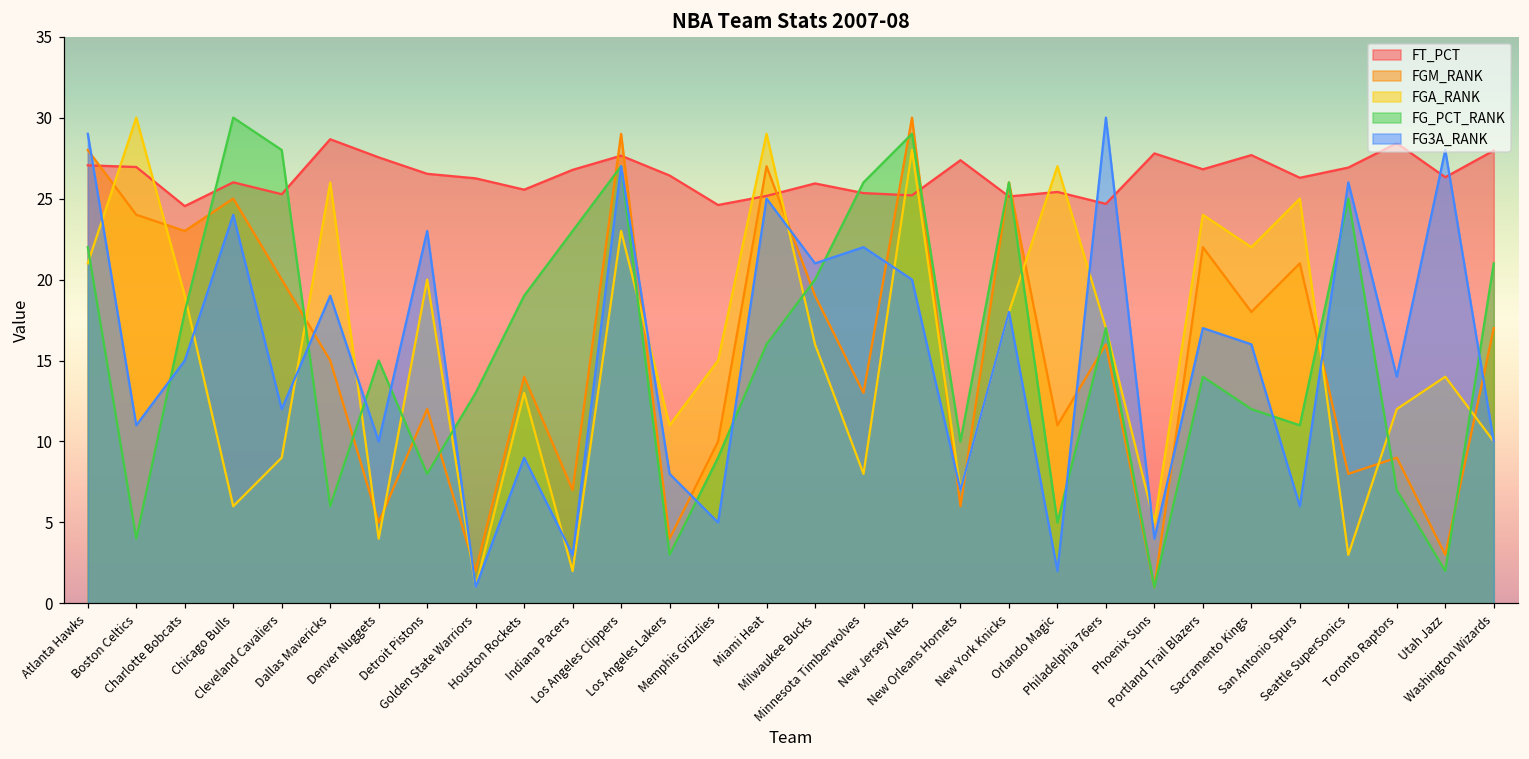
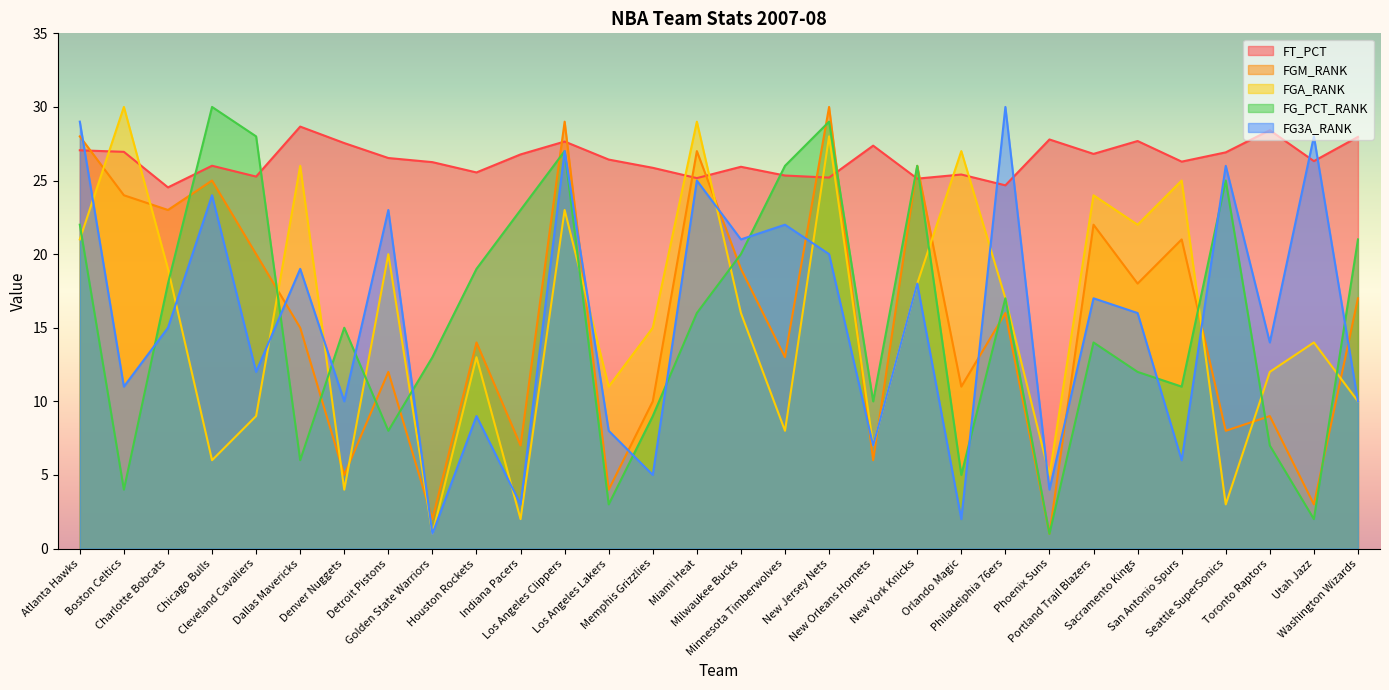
  {
    "FT_PCT": {
      "Atlanta Hawks": 27.1,
      "Boston Celtics": 27.0,
      "Charlotte Bobcats": 24.5,
      "Chicago Bulls": 26.0,
      "Cleveland Cavaliers": 25.3,
      "Dallas Mavericks": 28.7,
      "Denver Nuggets": 27.5,
      "Detroit Pistons": 26.5,
      "Golden State Warriors": 26.3,
      "Houston Rockets": 25.6,
      "Indiana Pacers": 26.8,
      "Los Angeles Clippers": 27.7,
      "Los Angeles Lakers": 26.4,
-     "Memphis Grizzlies": 24.6,
+     "Memphis Grizzlies": 25.9,
      "Milwaukee Bucks": 25.9,
      "Minnesota Timberwolves": 25.3,
      "New Jersey Nets": 25.2,
      "New Orleans Hornets": 27.4,
      "New York Knicks": 25.1,
      "Orlando Magic": 25.4,
      "Philadelphia 76ers": 24.7,
      "Phoenix Suns": 27.8,
      "Portland Trail Blazers": 26.8,
      "Sacramento Kings": 27.7,
      "San Antonio Spurs": 26.3,
      "Seattle SuperSonics": 26.9,
      "Utah Jazz": 26.3
    },
    "FG_PCT_RANK": {
      "Atlanta Hawks": 22.0,
      "Boston Celtics": 4.0,
      "Charlotte Bobcats": 18.0,
      "Chicago Bulls": 30.0,
      "Cleveland Cavaliers": 28.0,
      "Dallas Mavericks": 6.0,
      "Denver Nuggets": 15.0,
      "Detroit Pistons": 8.0,
      "Golden State Warriors": 13.0,
      "Houston Rockets": 19.0,
      "Indiana Pacers": 23.0,
      "Los Angeles Lakers": 3.0,
      "Memphis Grizzlies": 9.0,
      "Miami Heat": 16.0,
      "Milwaukee Bucks": 20.0,
      "Minnesota Timberwolves": 26.0,
      "New Jersey Nets": 29.0,
      "New Orleans Hornets": 10.0,
      "Orlando Magic": 5.0,
      "Portland Trail Blazers": 14.0,
      "Sacramento Kings": 12.0,
      "San Antonio Spurs": 11.0,
      "Seattle SuperSonics": 25.0,
      "Toronto Raptors": 7.0,
      "Utah Jazz": 2.0,
      "Washington Wizards": 21.0
    },
    "FG3A_RANK": {
      "Atlanta Hawks": 29.0,
      "Boston Celtics": 11.0,
      "Charlotte Bobcats": 15.0,
      "Chicago Bulls": 24.0,
      "Cleveland Cavaliers": 12.0,
      "Dallas Mavericks": 19.0,
      "Denver Nuggets": 10.0,
      "Detroit Pistons": 23.0,
      "Houston Rockets": 9.0,
      "Indiana Pacers": 3.0,
      "Los Angeles Lakers": 8.0,
      "Memphis Grizzlies": 5.0,
      "Milwaukee Bucks": 21.0,
      "Minnesota Timberwolves": 22.0,
      "New Jersey Nets": 20.0,
      "Orlando Magic": 2.0,
      "Philadelphia 76ers": 30.0,
      "Phoenix Suns": 4.0,
      "Portland Trail Blazers": 17.0,
      "Sacramento Kings": 16.0,
      "San Antonio Spurs": 6.0,
      "Seattle SuperSonics": 26.0,
      "Toronto Raptors": 14.0
    }
  }
